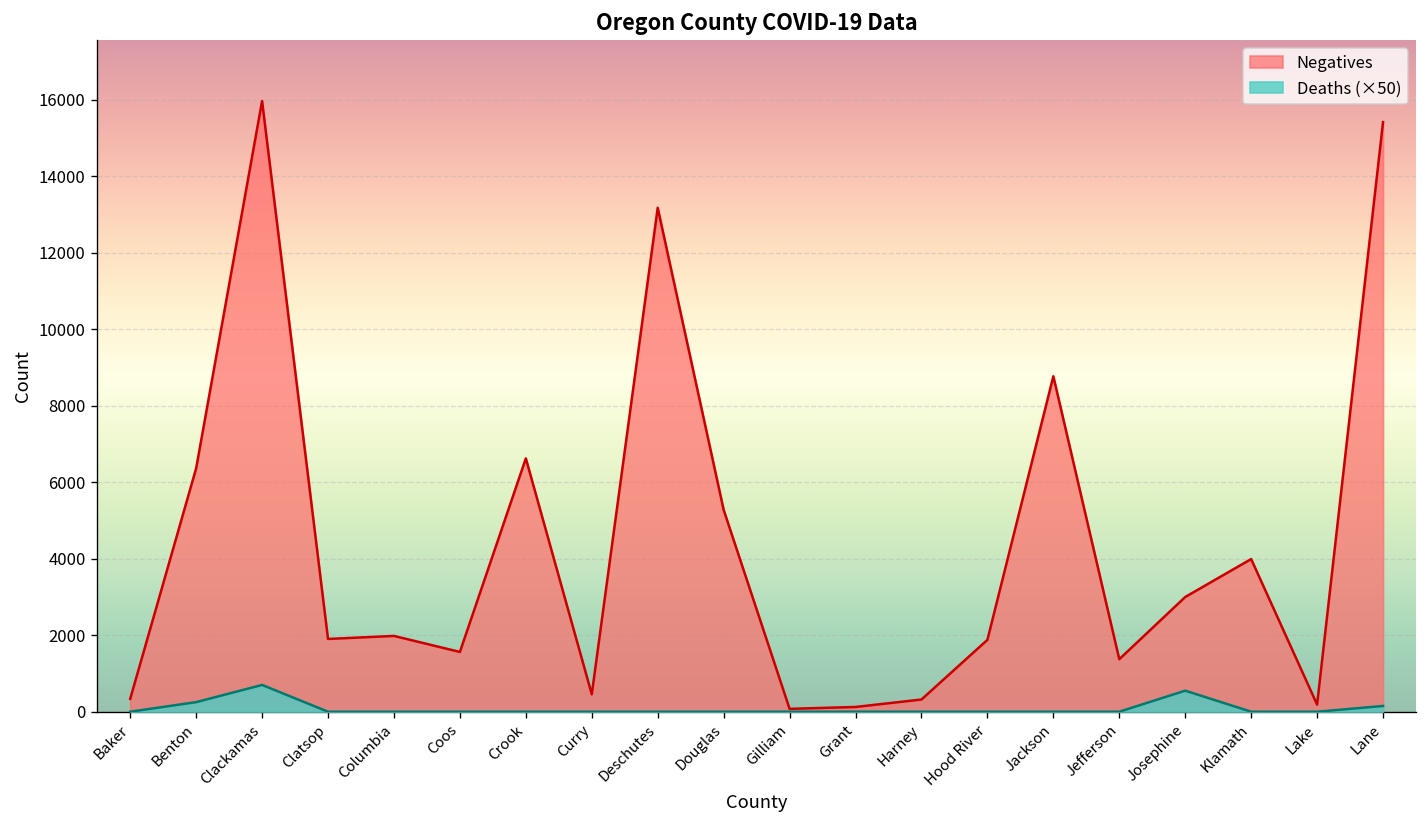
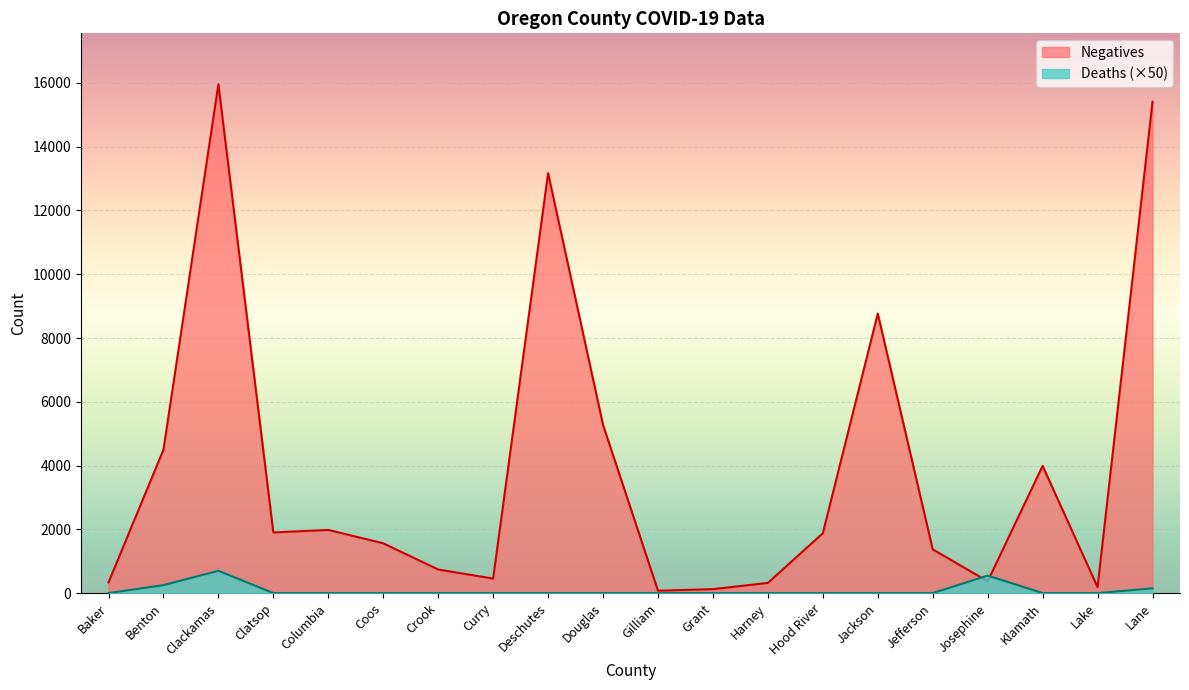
  {
    "Negatives": {
      "Baker": 300,
-     "Benton": 6400,
+     "Benton": 4500,
      "Clackamas": 16000,
      "Clatsop": 1900,
      "Columbia": 2000,
      "Coos": 1600,
-     "Crook": 6600,
+     "Crook": 700,
      "Curry": 500,
      "Deschutes": 13200,
      "Douglas": 5300,
      "Grant": 100,
      "Harney": 300,
      "Hood River": 1900,
      "Jackson": 8800,
      "Jefferson": 1400,
-     "Josephine": 3000,
+     "Josephine": 400,
      "Klamath": 4000,
      "Lake": 200,
      "Lane": 15400
    },
    "Deaths (×50)": {
      "Baker": 0,
      "Benton": 300,
      "Clackamas": 700,
      "Clatsop": 0,
      "Columbia": 0,
      "Coos": 0,
      "Crook": 0,
      "Curry": 0,
      "Deschutes": 0,
      "Douglas": 0,
      "Grant": 0,
      "Harney": 0,
      "Hood River": 0,
      "Jackson": 0,
      "Jefferson": 0,
      "Josephine": 600,
      "Klamath": 0,
      "Lake": 0,
      "Lane": 200
    }
  }
